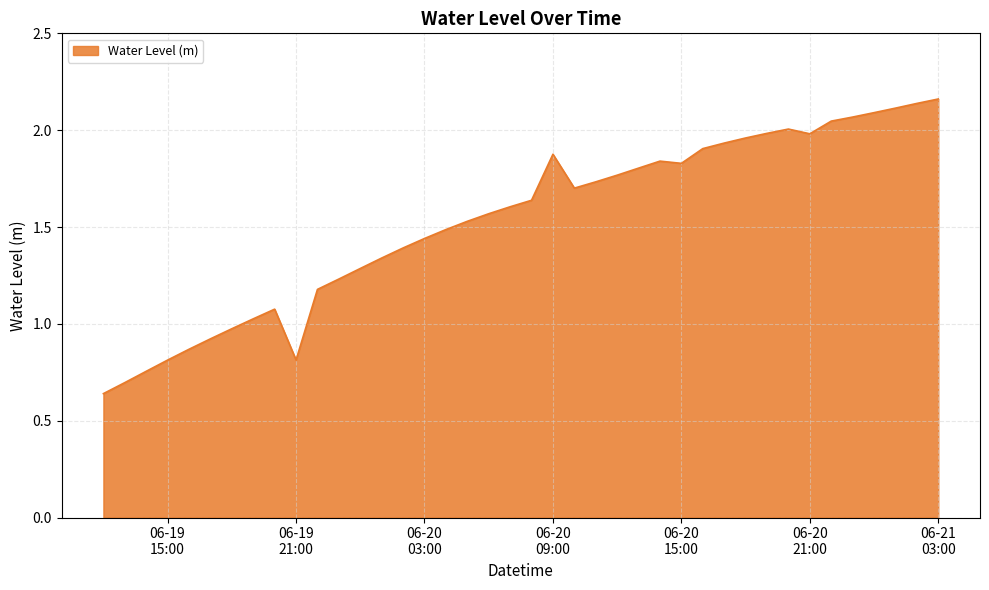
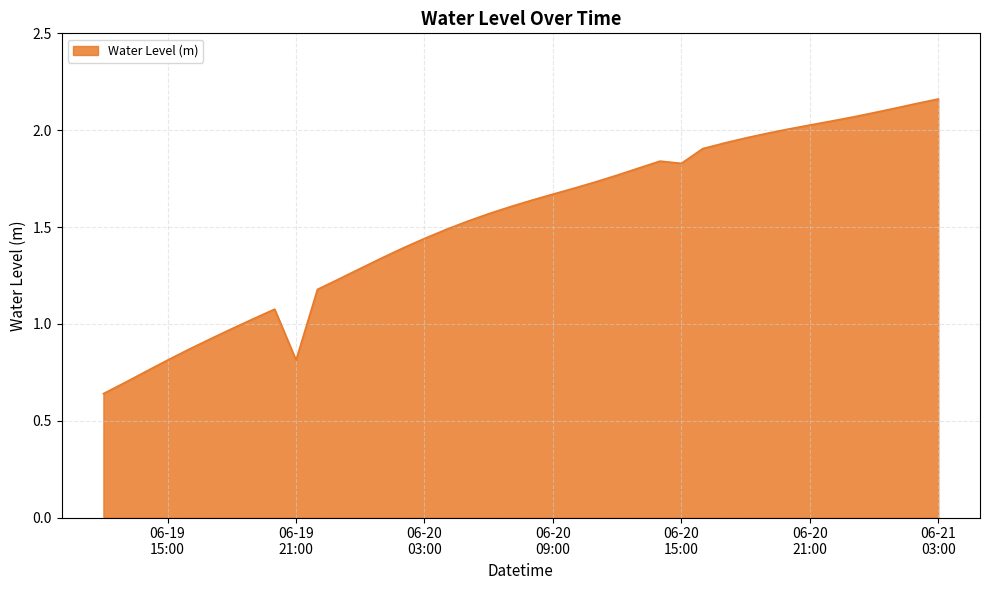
  {
    "06-19 15:00": 0.81,
    "06-19 21:00": 0.81,
    "06-20 03:00": 1.44,
-   "06-20 09:00": 1.88,
+   "06-20 09:00": 1.67,
    "06-20 15:00": 1.83,
-   "06-20 21:00": 1.98,
+   "06-20 21:00": 2.03,
    "06-21 03:00": 2.16
  }
